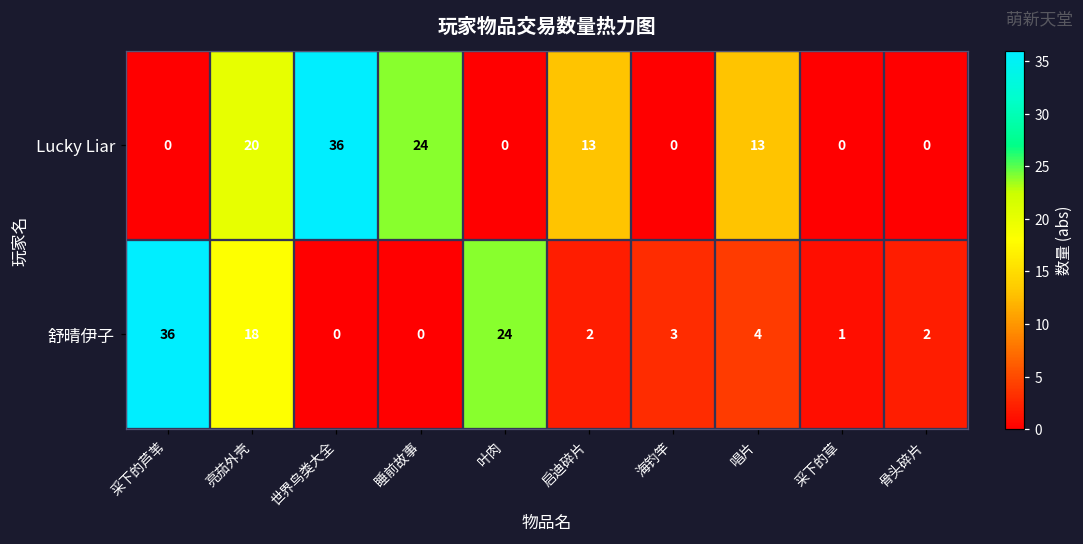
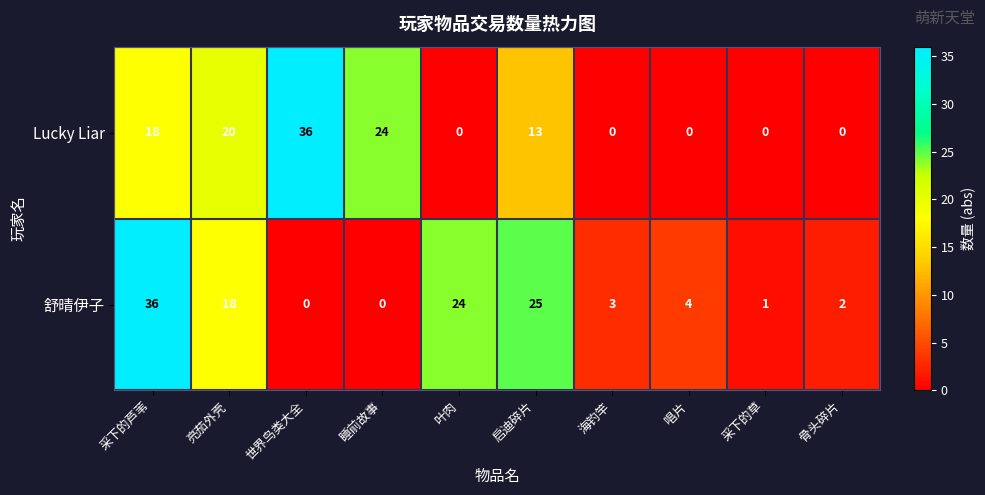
  {
    "Lucky Liar": {
-     "采下的芦苇": 0,
+     "采下的芦苇": 18,
      "亮茄外壳": 20,
      "世界鸟类大全": 36,
      "睡前故事": 24,
      "叶肉": 0,
      "启迪碎片": 13,
      "海钓竿": 0,
-     "唱片": 13,
+     "唱片": 0,
      "采下的草": 0,
      "骨头碎片": 0
    },
    "舒晴伊子": {
      "采下的芦苇": 36,
      "亮茄外壳": 18,
      "世界鸟类大全": 0,
      "睡前故事": 0,
      "叶肉": 24,
-     "启迪碎片": 2,
+     "启迪碎片": 25,
      "海钓竿": 3,
      "唱片": 4,
      "采下的草": 1,
      "骨头碎片": 2
    }
  }
